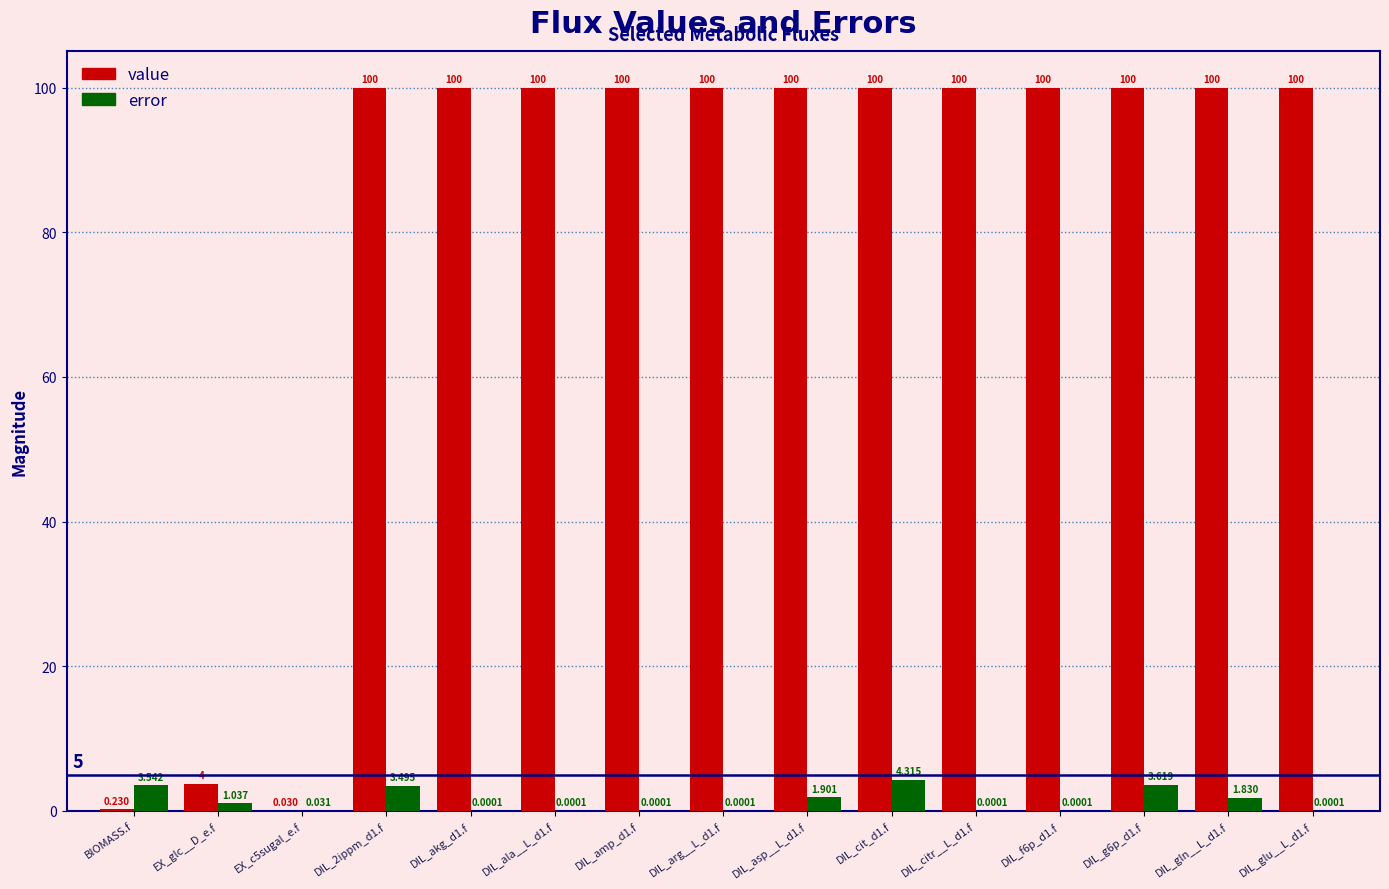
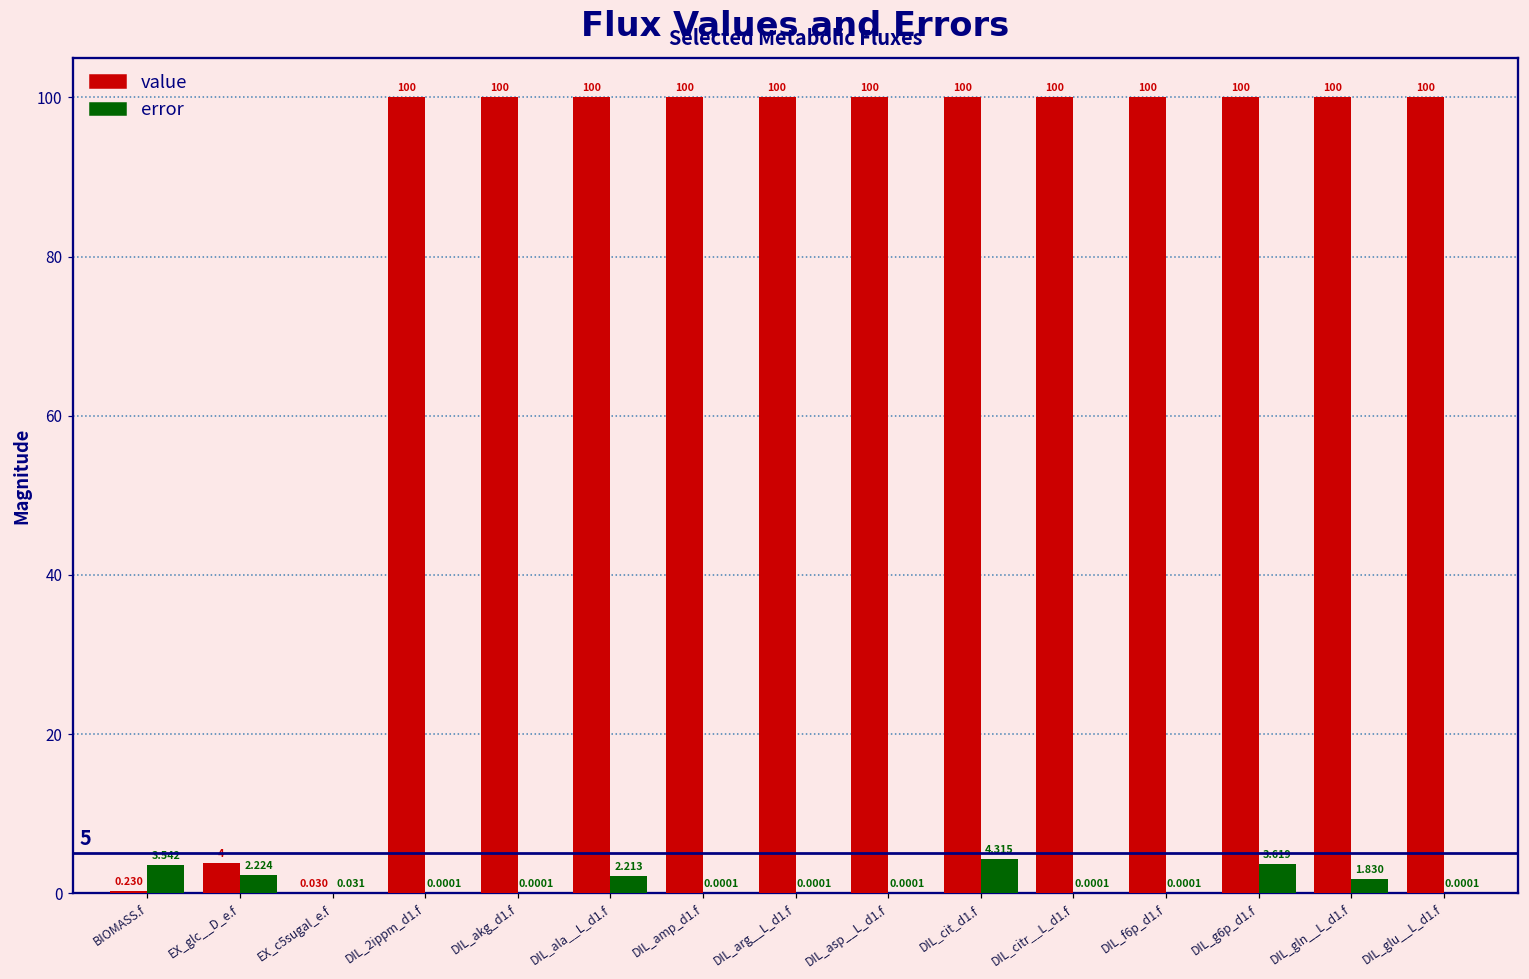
  {
    "value": {
      "BIOMASS.f": 0.230,
      "EX_glc__D_e.f": 4,
      "EX_c5sugal_e.f": 0.030,
      "DIL_2ippm_d1.f": 100,
      "DIL_akg_d1.f": 100,
      "DIL_ala__L_d1.f": 100,
      "DIL_amp_d1.f": 100,
      "DIL_arg__L_d1.f": 100,
      "DIL_asp__L_d1.f": 100,
      "DIL_cit_d1.f": 100,
      "DIL_citr__L_d1.f": 100,
      "DIL_f6p_d1.f": 100,
      "DIL_g6p_d1.f": 100,
      "DIL_gln__L_d1.f": 100,
      "DIL_glu__L_d1.f": 100
    },
    "error": {
      "BIOMASS.f": 3.542,
-     "EX_glc__D_e.f": 1.037,
+     "EX_glc__D_e.f": 2.224,
      "EX_c5sugal_e.f": 0.031,
-     "DIL_2ippm_d1.f": 3.495,
+     "DIL_2ippm_d1.f": 0.0001,
      "DIL_akg_d1.f": 0.0001,
-     "DIL_ala__L_d1.f": 0.0001,
+     "DIL_ala__L_d1.f": 2.213,
      "DIL_amp_d1.f": 0.0001,
      "DIL_arg__L_d1.f": 0.0001,
-     "DIL_asp__L_d1.f": 1.901,
+     "DIL_asp__L_d1.f": 0.0001,
      "DIL_cit_d1.f": 4.315,
      "DIL_citr__L_d1.f": 0.0001,
      "DIL_f6p_d1.f": 0.0001,
      "DIL_g6p_d1.f": 3.619,
      "DIL_gln__L_d1.f": 1.830,
      "DIL_glu__L_d1.f": 0.0001
    }
  }
